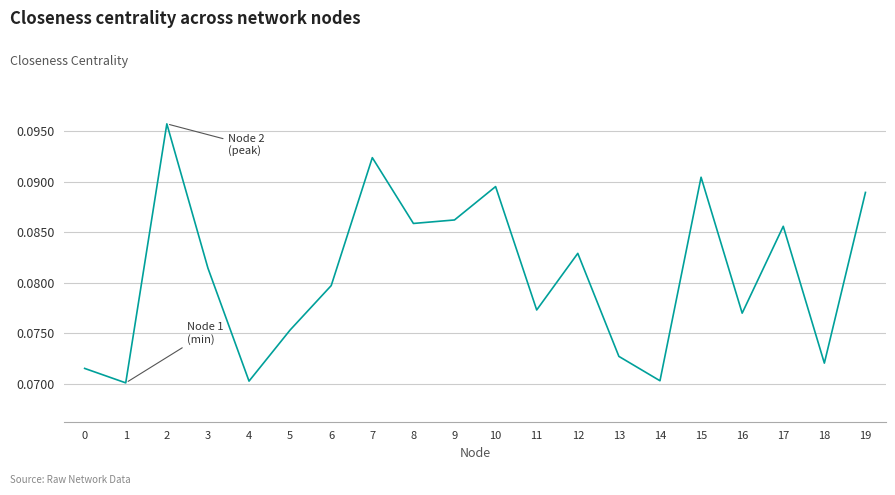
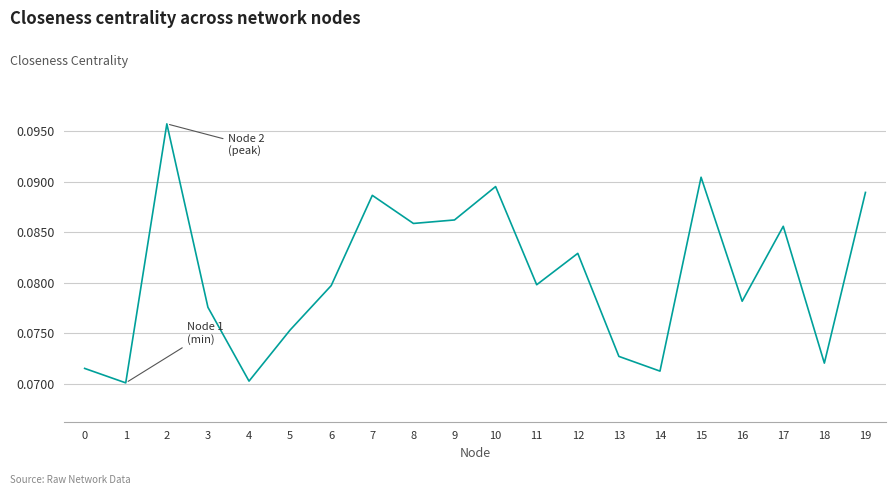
  {
    "0": 0.0715,
-   "3": 0.0814,
+   "3": 0.0776,
    "4": 0.0702,
    "5": 0.0753,
    "6": 0.0797,
-   "7": 0.0924,
+   "7": 0.0886,
    "8": 0.0859,
    "9": 0.0862,
    "10": 0.0895,
-   "11": 0.0773,
+   "11": 0.0798,
    "12": 0.0829,
    "13": 0.0727,
-   "14": 0.0703,
+   "14": 0.0712,
    "15": 0.0904,
-   "16": 0.0770,
+   "16": 0.0782,
    "17": 0.0856,
    "18": 0.0720,
    "19": 0.0889
  }
